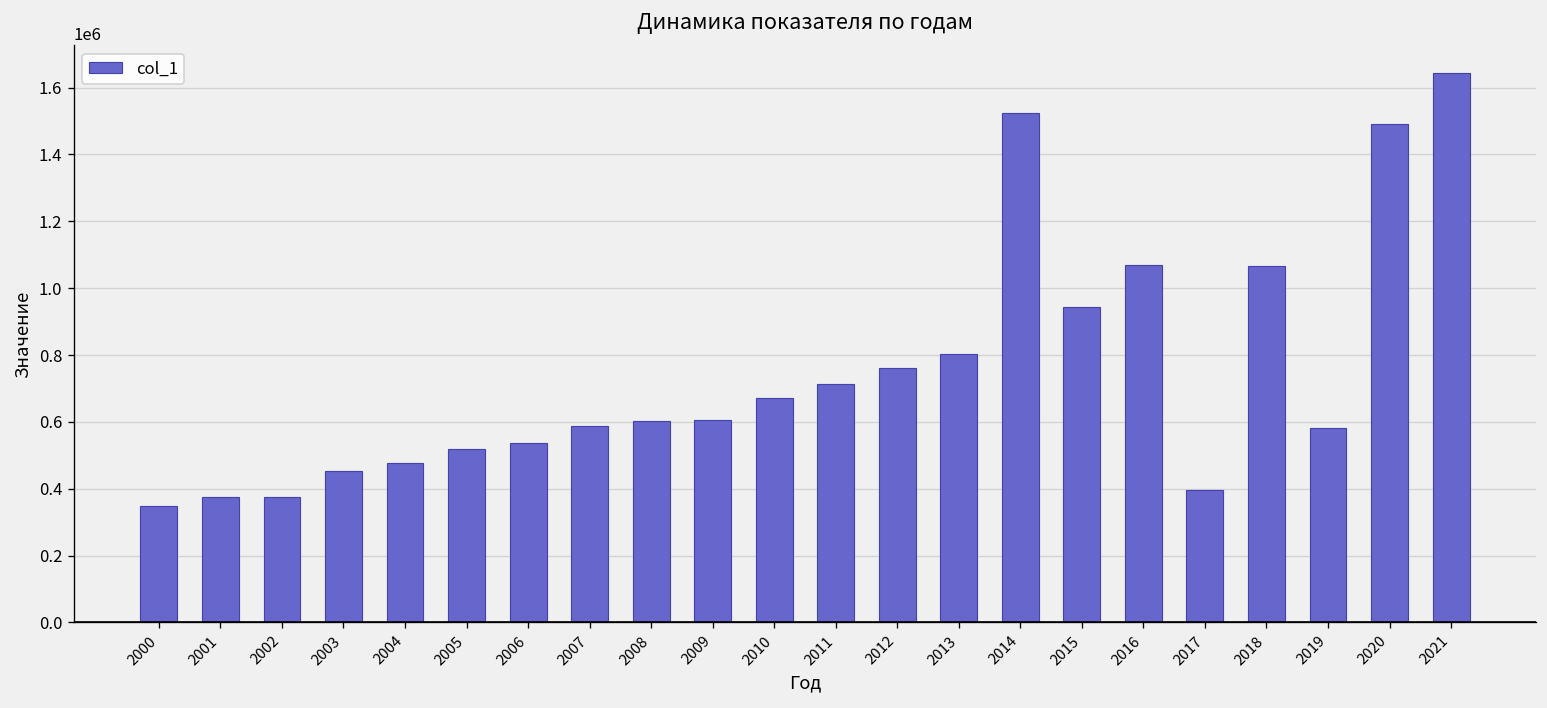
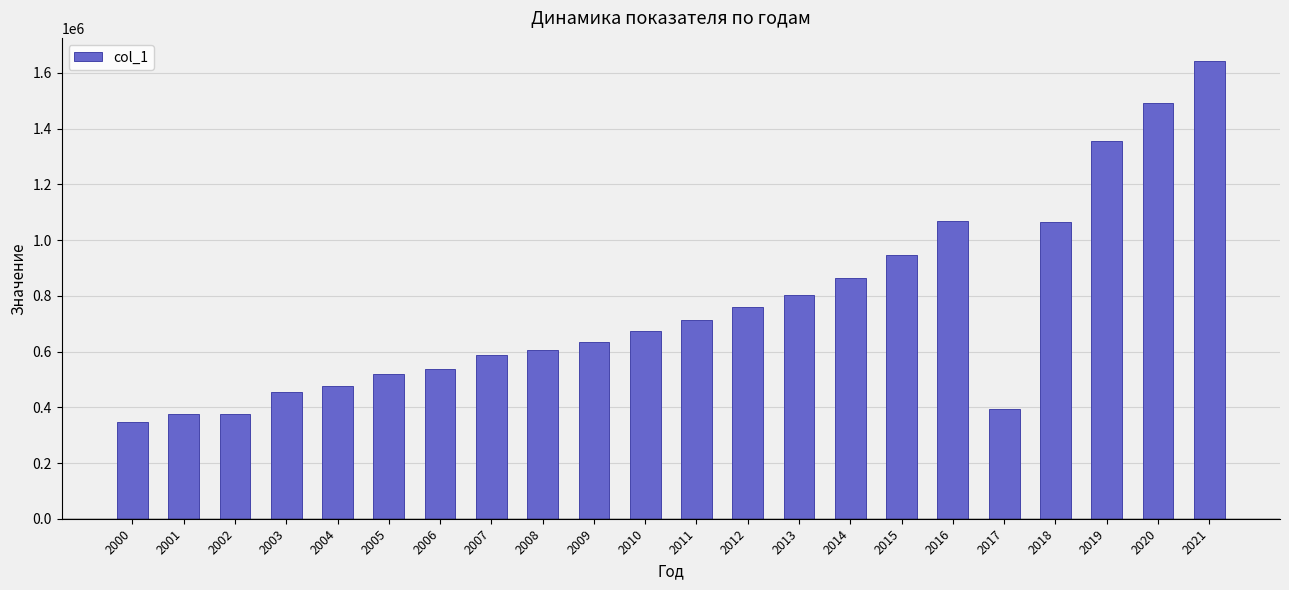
  {
    "2000": 350000,
    "2001": 380000,
    "2002": 380000,
    "2003": 450000,
    "2004": 480000,
    "2005": 520000,
    "2006": 540000,
    "2007": 590000,
    "2008": 600000,
-   "2009": 610000,
+   "2009": 640000,
    "2010": 670000,
    "2011": 710000,
    "2012": 760000,
    "2013": 800000,
-   "2014": 1520000,
+   "2014": 860000,
    "2015": 940000,
    "2016": 1070000,
    "2017": 390000,
    "2018": 1070000,
-   "2019": 580000,
+   "2019": 1360000,
    "2020": 1490000,
    "2021": 1640000
  }
